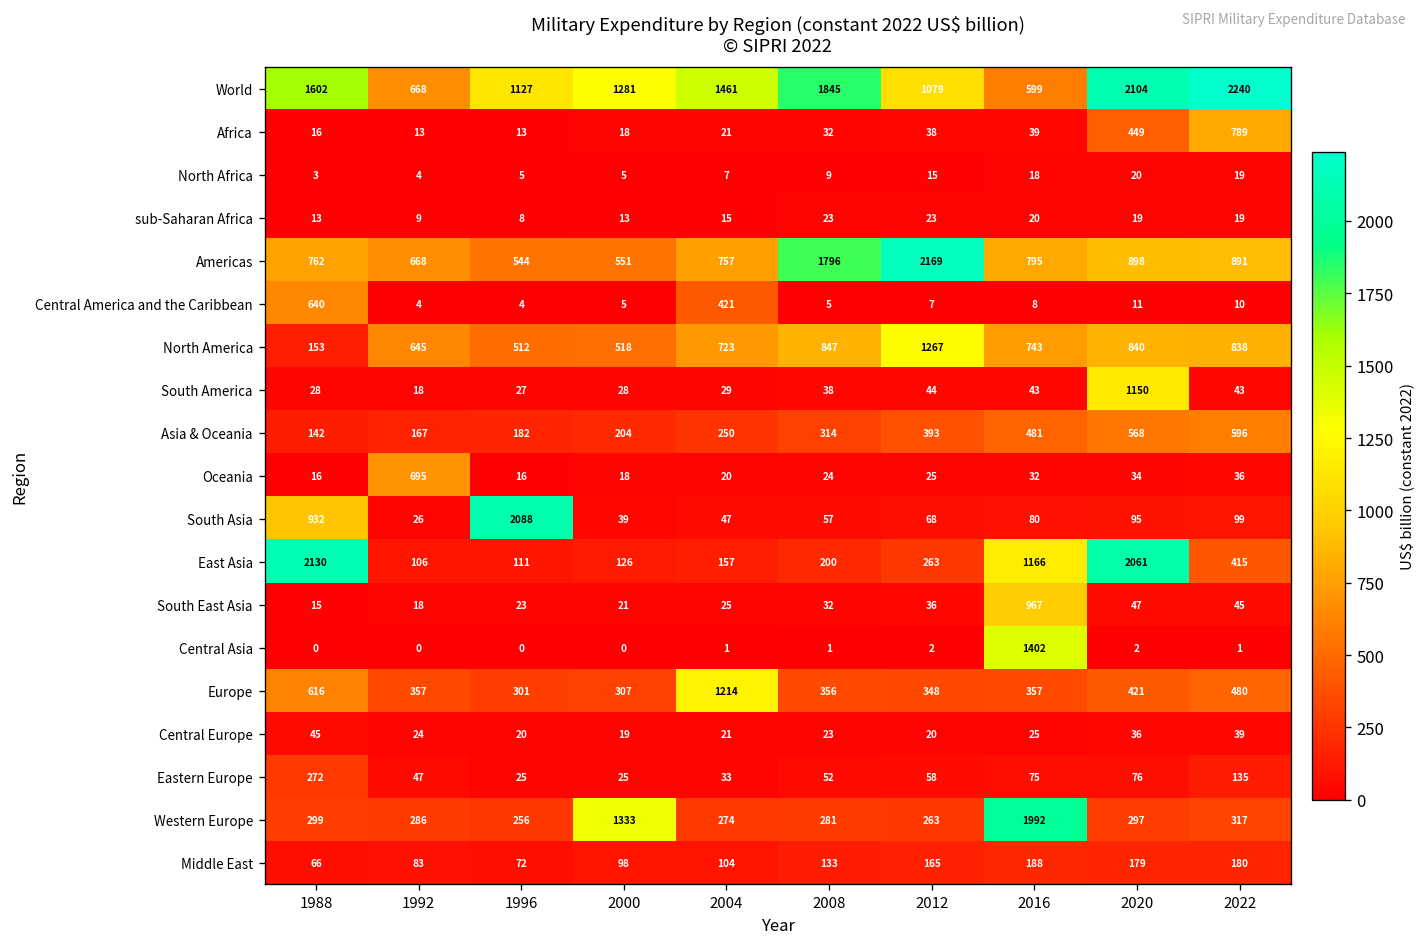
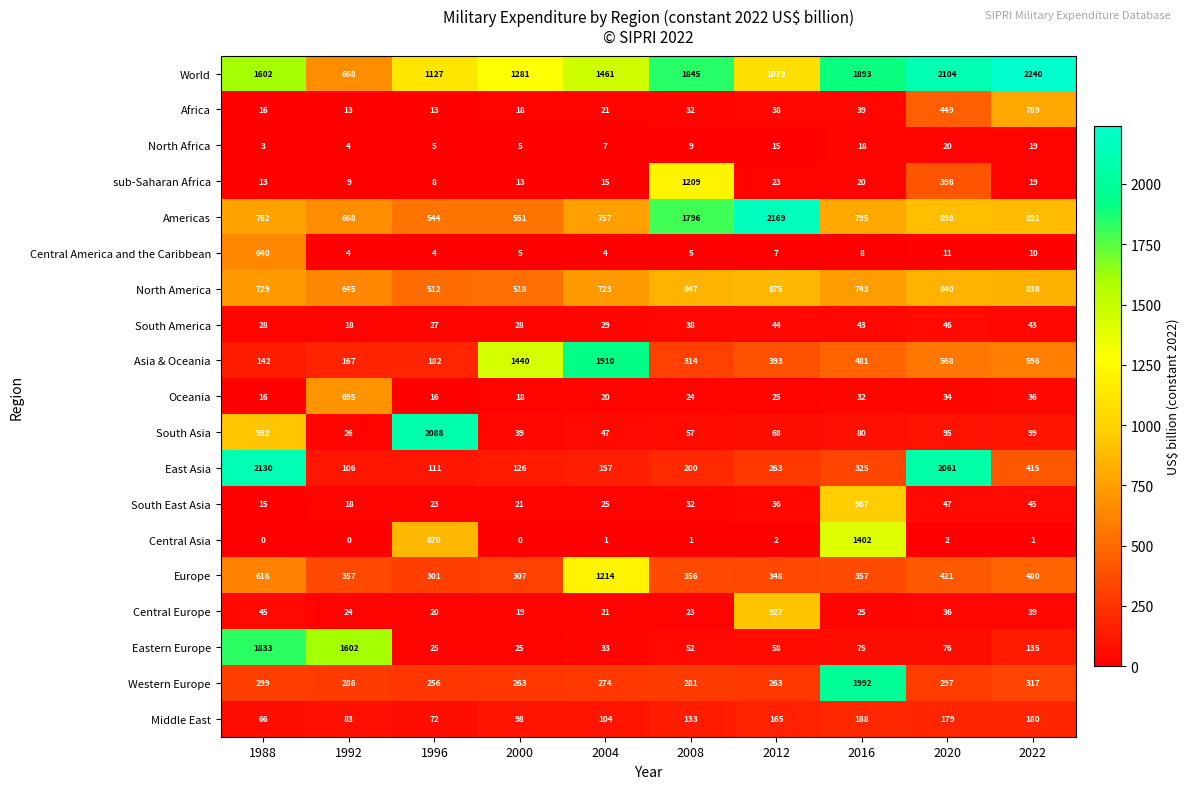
  {
    "World": {
      "1988": 1602,
      "1992": 668,
      "1996": 1127,
      "2000": 1281,
      "2004": 1461,
      "2008": 1845,
      "2012": 1079,
-     "2016": 599,
+     "2016": 1893,
      "2020": 2104,
      "2022": 2240
    },
    "Africa": {
      "1988": 16,
      "1992": 13,
      "1996": 13,
      "2000": 18,
      "2004": 21,
      "2008": 32,
      "2012": 38,
      "2016": 39,
      "2020": 449,
      "2022": 789
    },
    "North Africa": {
      "1988": 3,
      "1992": 4,
      "1996": 5,
      "2000": 5,
      "2004": 7,
      "2008": 9,
      "2012": 15,
      "2016": 18,
      "2020": 20,
      "2022": 19
    },
    "sub-Saharan Africa": {
      "1988": 13,
      "1992": 9,
      "1996": 8,
      "2000": 13,
      "2004": 15,
-     "2008": 23,
+     "2008": 1209,
      "2012": 23,
      "2016": 20,
-     "2020": 19,
+     "2020": 398,
      "2022": 19
    },
    "Americas": {
      "1988": 762,
      "1992": 668,
      "1996": 544,
      "2000": 551,
      "2004": 757,
      "2008": 1796,
      "2012": 2169,
      "2016": 795,
      "2020": 898,
      "2022": 891
    },
    "Central America and the Caribbean": {
      "1988": 640,
      "1992": 4,
      "1996": 4,
      "2000": 5,
-     "2004": 421,
+     "2004": 4,
      "2008": 5,
      "2012": 7,
      "2016": 8,
      "2020": 11,
      "2022": 10
    },
    "North America": {
-     "1988": 153,
+     "1988": 729,
      "1992": 645,
      "1996": 512,
      "2000": 518,
      "2004": 723,
      "2008": 847,
-     "2012": 1267,
+     "2012": 875,
      "2016": 743,
      "2020": 840,
      "2022": 838
    },
    "South America": {
      "1988": 28,
      "1992": 18,
      "1996": 27,
      "2000": 28,
      "2004": 29,
      "2008": 38,
      "2012": 44,
      "2016": 43,
-     "2020": 1150,
+     "2020": 46,
      "2022": 43
    },
    "Asia & Oceania": {
      "1988": 142,
      "1992": 167,
      "1996": 182,
-     "2000": 204,
-     "2004": 250,
+     "2000": 1440,
+     "2004": 1910,
      "2008": 314,
      "2012": 393,
      "2016": 481,
      "2020": 568,
      "2022": 596
    },
    "Oceania": {
      "1988": 16,
      "1992": 695,
      "1996": 16,
      "2000": 18,
      "2004": 20,
      "2008": 24,
      "2012": 25,
      "2016": 32,
      "2020": 34,
      "2022": 36
    },
    "South Asia": {
      "1988": 932,
      "1992": 26,
      "1996": 2088,
      "2000": 39,
      "2004": 47,
      "2008": 57,
      "2012": 68,
      "2016": 80,
      "2020": 95,
      "2022": 99
    },
    "East Asia": {
      "1988": 2130,
      "1992": 106,
      "1996": 111,
      "2000": 126,
      "2004": 157,
      "2008": 200,
      "2012": 263,
-     "2016": 1166,
+     "2016": 325,
      "2020": 2061,
      "2022": 415
    },
    "South East Asia": {
      "1988": 15,
      "1992": 18,
      "1996": 23,
      "2000": 21,
      "2004": 25,
      "2008": 32,
      "2012": 36,
      "2016": 967,
      "2020": 47,
      "2022": 45
    },
    "Central Asia": {
      "1988": 0,
      "1992": 0,
-     "1996": 0,
+     "1996": 870,
      "2000": 0,
      "2004": 1,
      "2008": 1,
      "2012": 2,
      "2016": 1402,
      "2020": 2,
      "2022": 1
    },
    "Europe": {
      "1988": 616,
      "1992": 357,
      "1996": 301,
      "2000": 307,
      "2004": 1214,
      "2008": 356,
      "2012": 348,
      "2016": 357,
      "2020": 421,
      "2022": 480
    },
    "Central Europe": {
      "1988": 45,
      "1992": 24,
      "1996": 20,
      "2000": 19,
      "2004": 21,
      "2008": 23,
-     "2012": 20,
+     "2012": 927,
      "2016": 25,
      "2020": 36,
      "2022": 39
    },
    "Eastern Europe": {
-     "1988": 272,
-     "1992": 47,
+     "1988": 1833,
+     "1992": 1602,
      "1996": 25,
      "2000": 25,
      "2004": 33,
      "2008": 52,
      "2012": 58,
      "2016": 75,
      "2020": 76,
      "2022": 135
    },
    "Western Europe": {
      "1988": 299,
      "1992": 286,
      "1996": 256,
-     "2000": 1333,
+     "2000": 263,
      "2004": 274,
      "2008": 281,
      "2012": 263,
      "2016": 1992,
      "2020": 297,
      "2022": 317
    },
    "Middle East": {
      "1988": 66,
      "1992": 83,
      "1996": 72,
      "2000": 98,
      "2004": 104,
      "2008": 133,
      "2012": 165,
      "2016": 188,
      "2020": 179,
      "2022": 180
    }
  }
